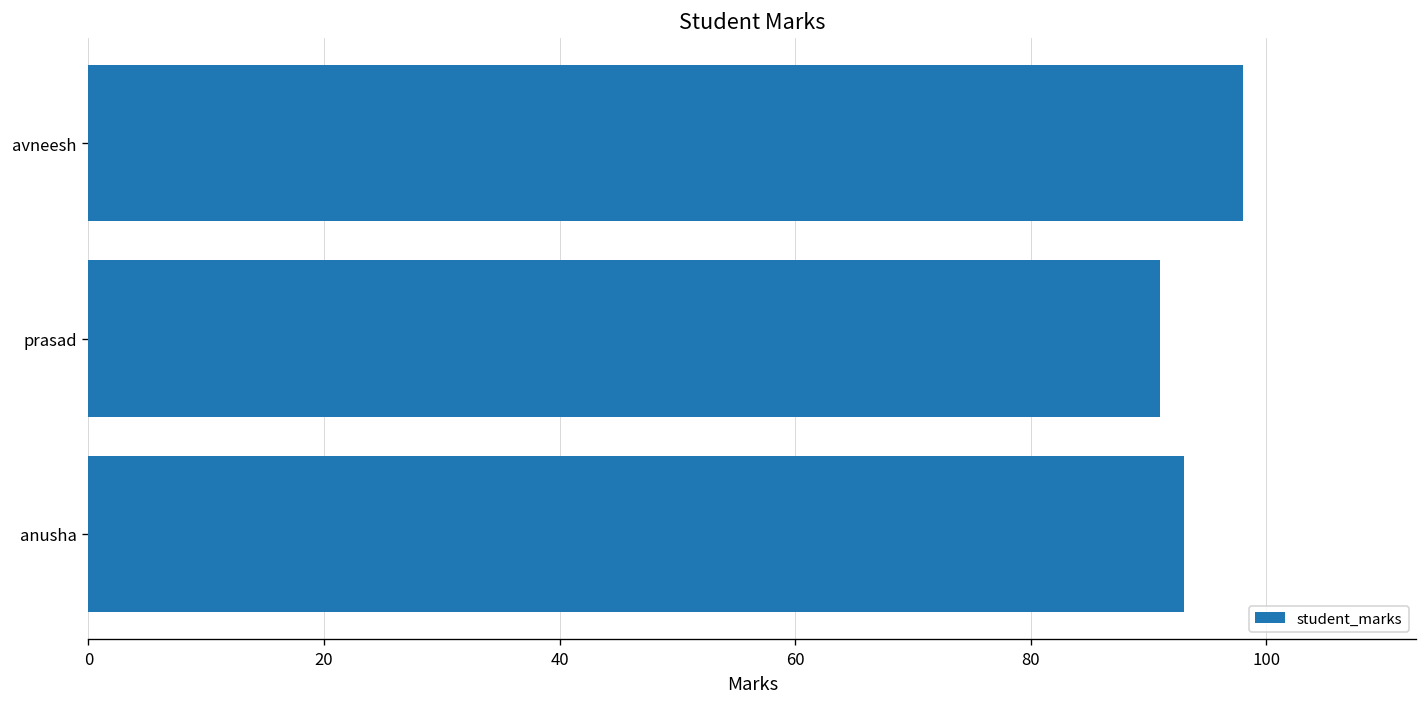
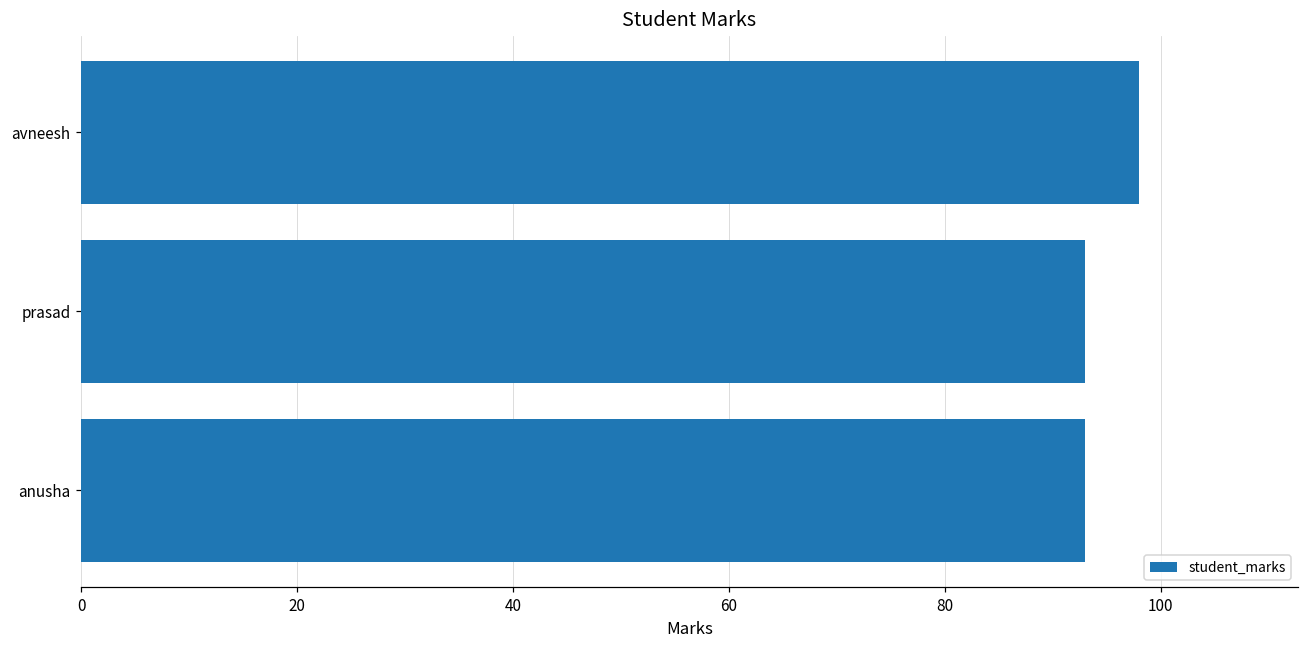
  {
    "avneesh": 98,
-   "prasad": 91,
+   "prasad": 93,
    "anusha": 93
  }
